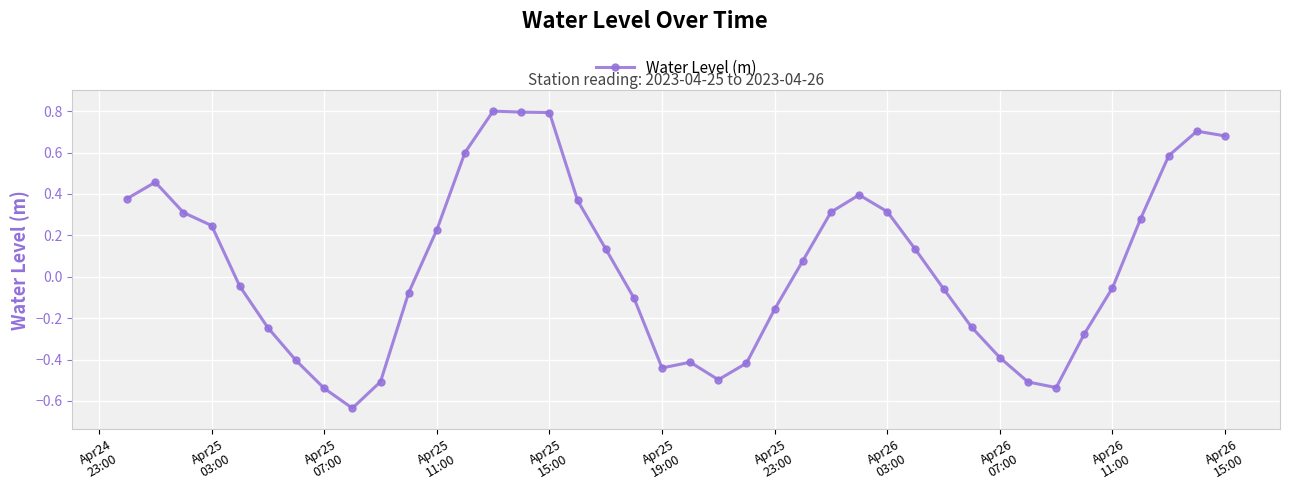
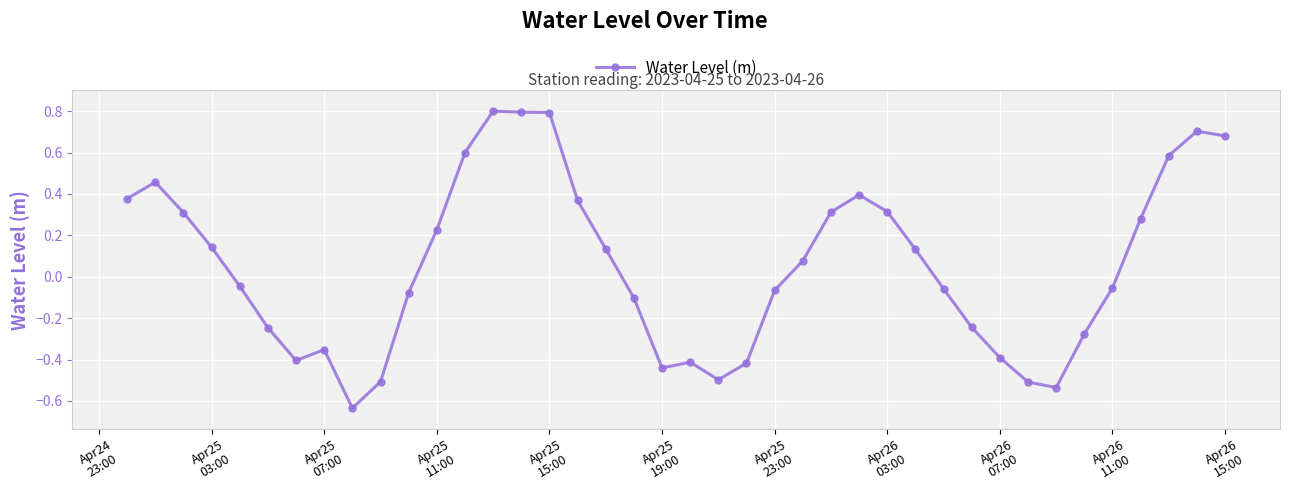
  {
-   "Apr25 03:00": 0.25,
-   "Apr25 07:00": -0.54,
+   "Apr25 03:00": 0.14,
+   "Apr25 07:00": -0.35,
    "Apr25 11:00": 0.23,
    "Apr25 15:00": 0.79,
    "Apr25 19:00": -0.44,
-   "Apr25 23:00": -0.16,
+   "Apr25 23:00": -0.07,
    "Apr26 03:00": 0.31,
    "Apr26 07:00": -0.39,
    "Apr26 11:00": -0.05,
    "Apr26 15:00": 0.68
  }
